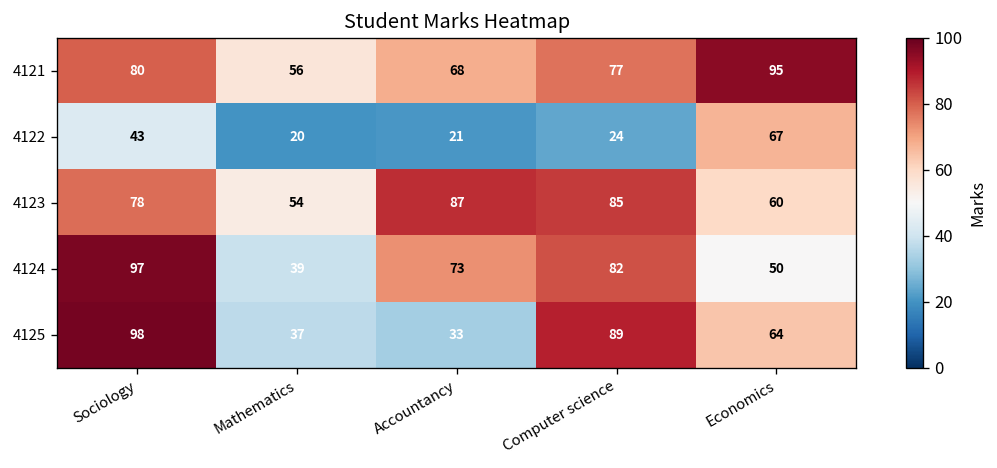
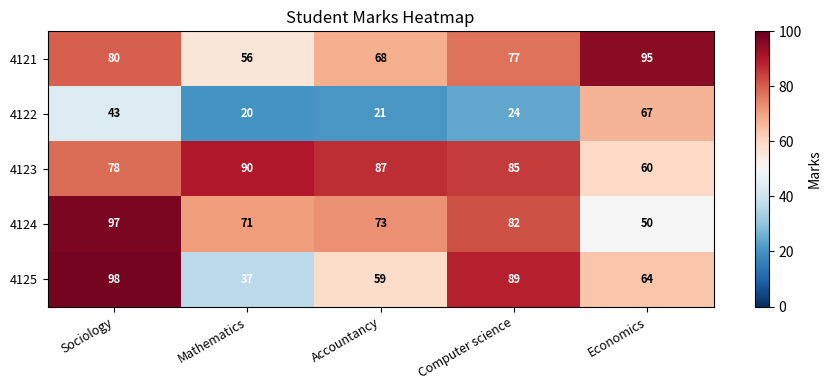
  {
    "4121": {
      "Sociology": 80,
      "Mathematics": 56,
      "Accountancy": 68,
      "Computer science": 77,
      "Economics": 95
    },
    "4122": {
      "Sociology": 43,
      "Mathematics": 20,
      "Accountancy": 21,
      "Computer science": 24,
      "Economics": 67
    },
    "4123": {
      "Sociology": 78,
-     "Mathematics": 54,
+     "Mathematics": 90,
      "Accountancy": 87,
      "Computer science": 85,
      "Economics": 60
    },
    "4124": {
      "Sociology": 97,
-     "Mathematics": 39,
+     "Mathematics": 71,
      "Accountancy": 73,
      "Computer science": 82,
      "Economics": 50
    },
    "4125": {
      "Sociology": 98,
      "Mathematics": 37,
-     "Accountancy": 33,
+     "Accountancy": 59,
      "Computer science": 89,
      "Economics": 64
    }
  }
